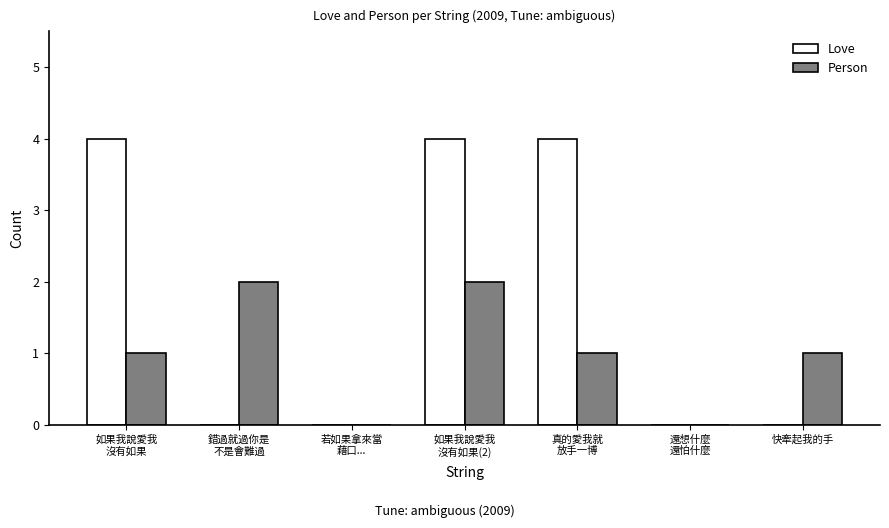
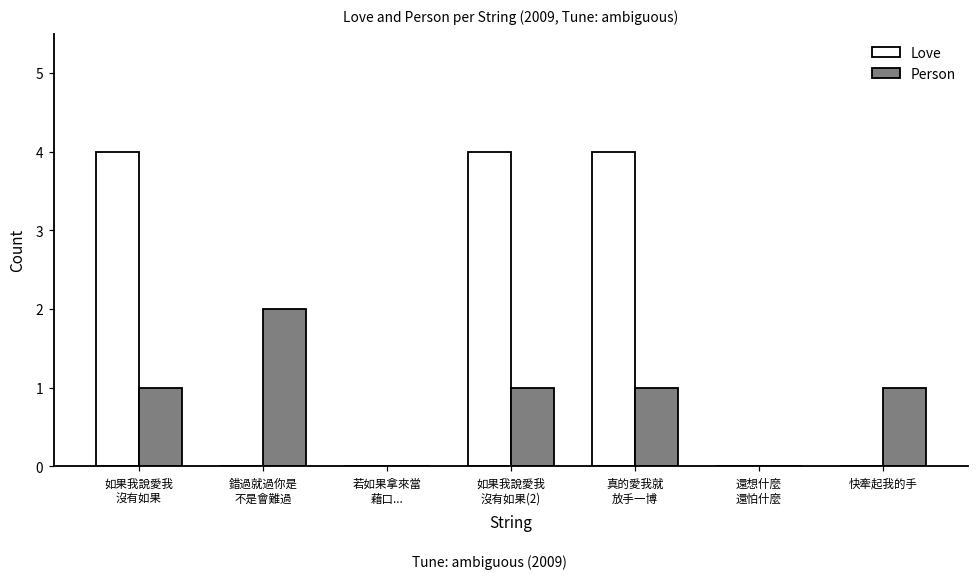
  {
    "Love": {
      "如果我說愛我 沒有如果": 4,
      "錯過就過你是 不是會難過": 0,
      "若如果拿來當 藉口...": 0,
      "如果我說愛我 沒有如果(2)": 4,
      "真的愛我就 放手一博": 4,
      "還想什麼 還怕什麼": 0,
      "快牽起我的手": 0
    },
    "Person": {
      "如果我說愛我 沒有如果": 1,
      "錯過就過你是 不是會難過": 2,
      "若如果拿來當 藉口...": 0,
-     "如果我說愛我 沒有如果(2)": 2,
+     "如果我說愛我 沒有如果(2)": 1,
      "真的愛我就 放手一博": 1,
      "還想什麼 還怕什麼": 0,
      "快牽起我的手": 1
    }
  }
